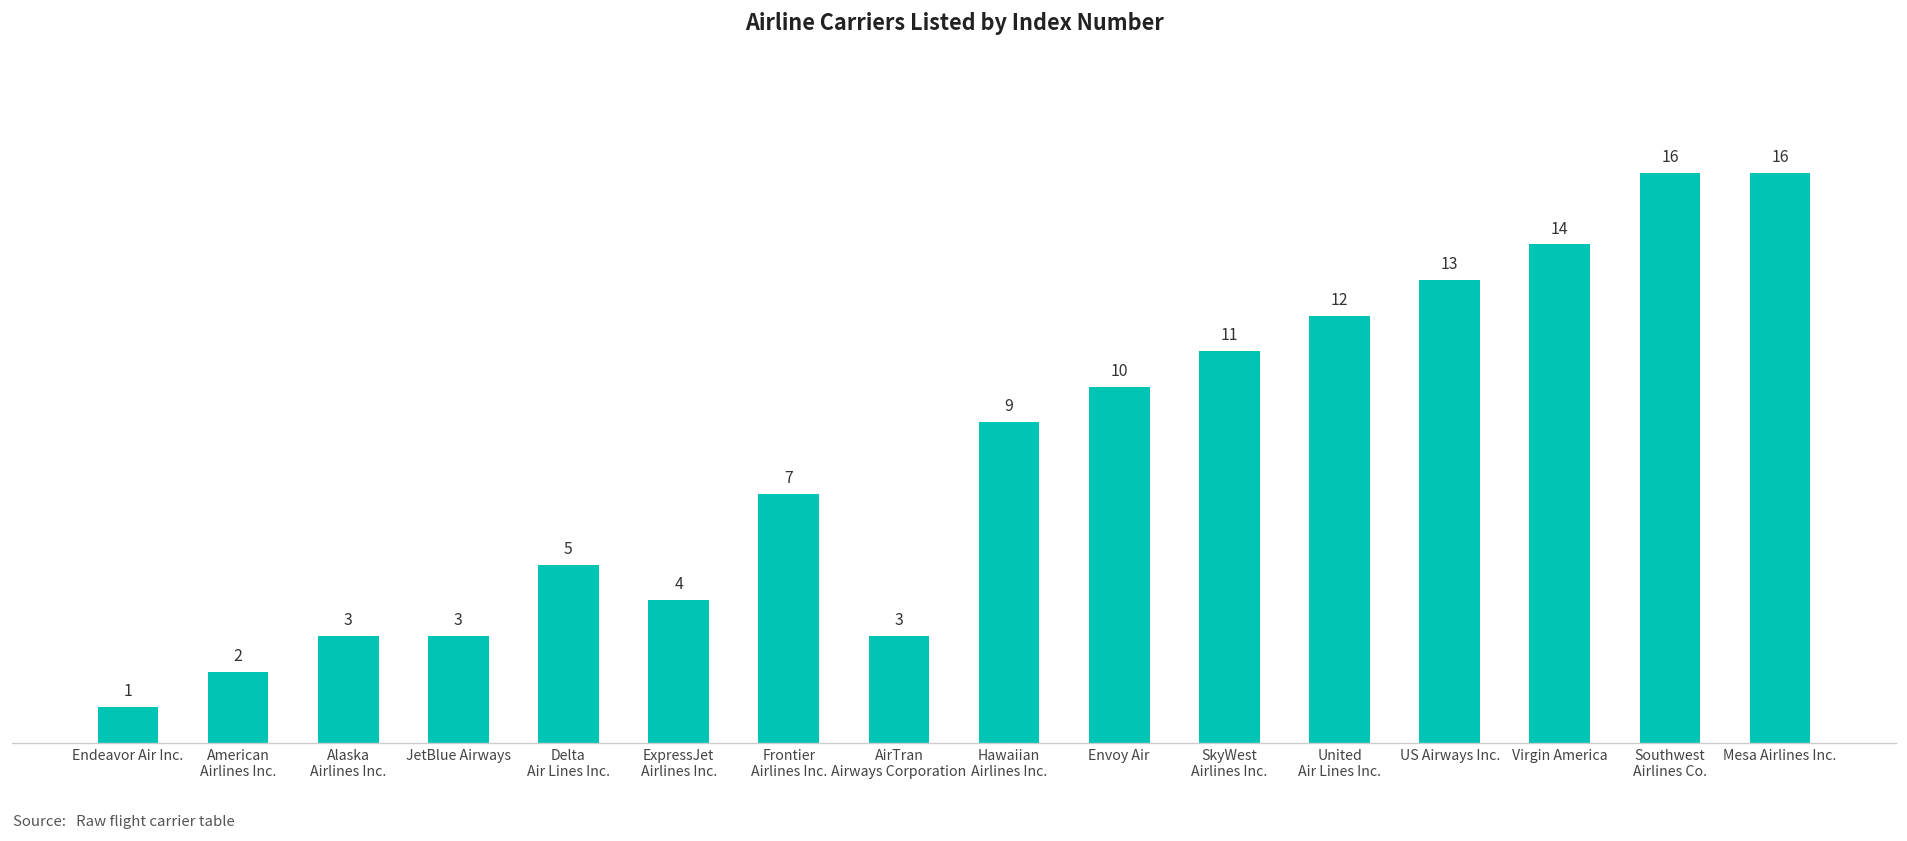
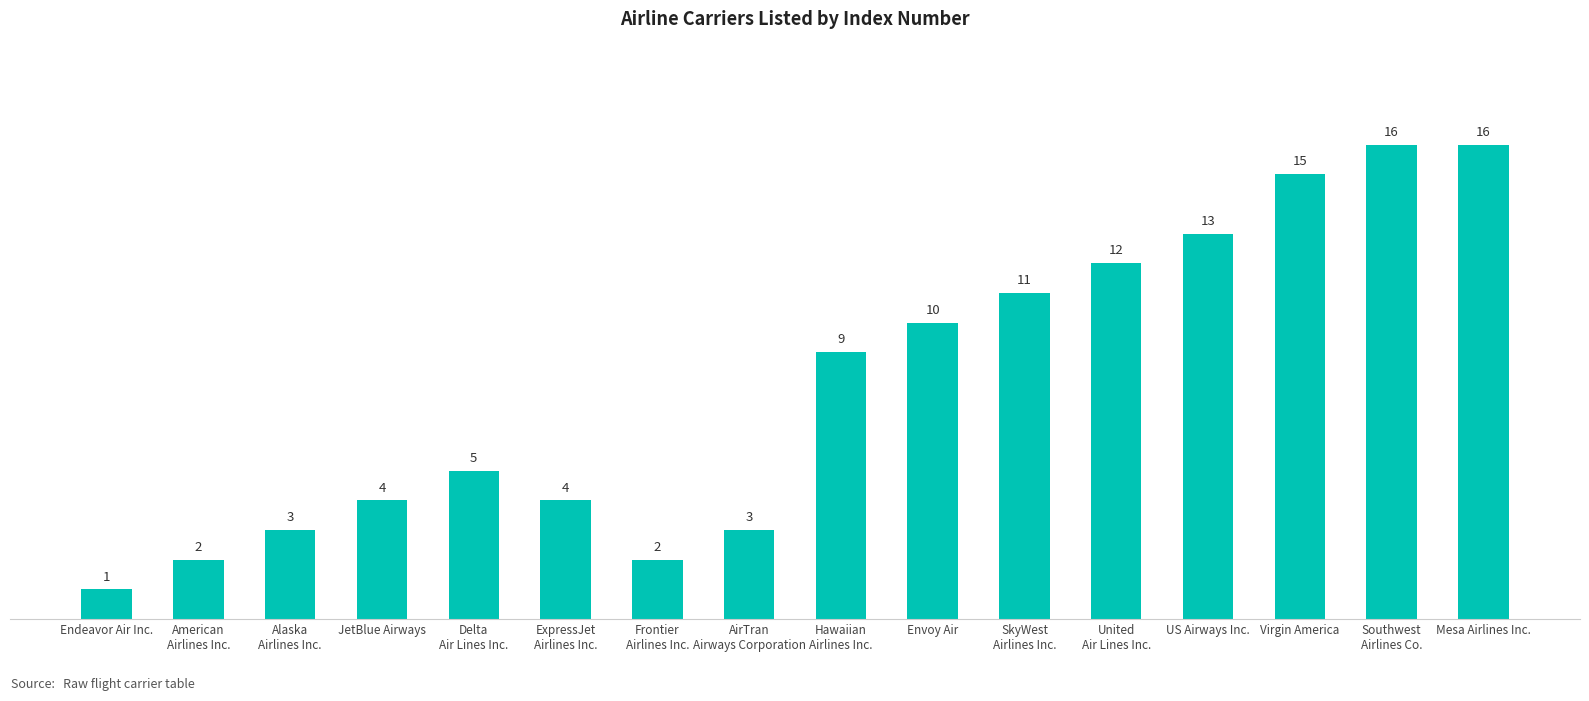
  {
    "Endeavor Air Inc.": 1,
    "American Airlines Inc.": 2,
    "Alaska Airlines Inc.": 3,
-   "JetBlue Airways": 3,
+   "JetBlue Airways": 4,
    "Delta Air Lines Inc.": 5,
    "ExpressJet Airlines Inc.": 4,
-   "Frontier Airlines Inc.": 7,
+   "Frontier Airlines Inc.": 2,
    "AirTran Airways Corporation": 3,
    "Hawaiian Airlines Inc.": 9,
    "Envoy Air": 10,
    "SkyWest Airlines Inc.": 11,
    "United Air Lines Inc.": 12,
    "US Airways Inc.": 13,
-   "Virgin America": 14,
+   "Virgin America": 15,
    "Southwest Airlines Co.": 16,
    "Mesa Airlines Inc.": 16
  }
